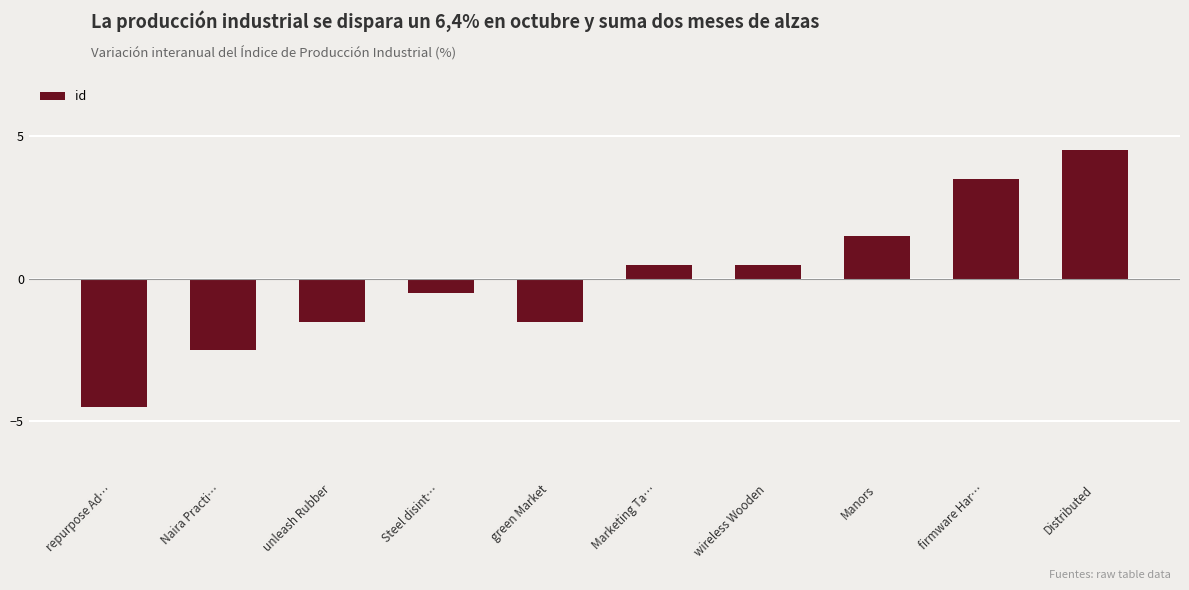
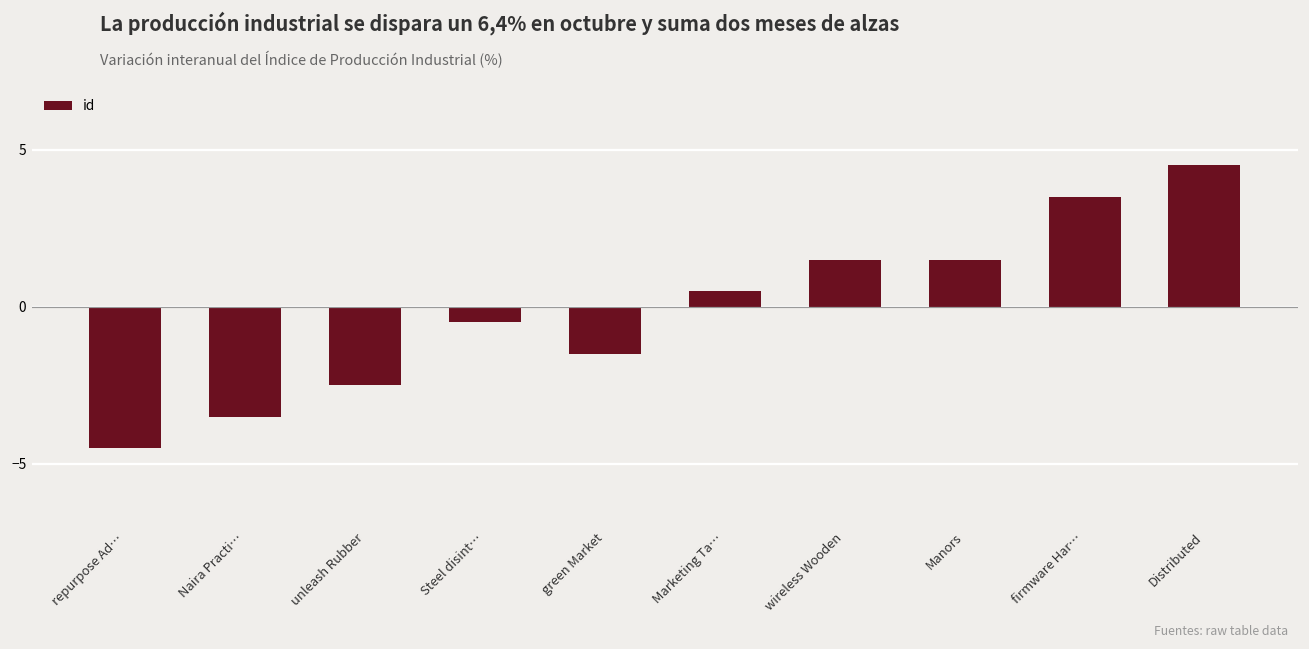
  {
    "repurpose Ad…": -4.5,
-   "Naira Practi…": -2.5,
-   "unleash Rubber": -1.5,
+   "Naira Practi…": -3.5,
+   "unleash Rubber": -2.5,
    "Steel disint…": -0.5,
    "green Market": -1.5,
    "Marketing Ta…": 0.5,
-   "wireless Wooden": 0.5,
+   "wireless Wooden": 1.5,
    "Manors": 1.5,
    "firmware Har…": 3.5,
    "Distributed": 4.5
  }
